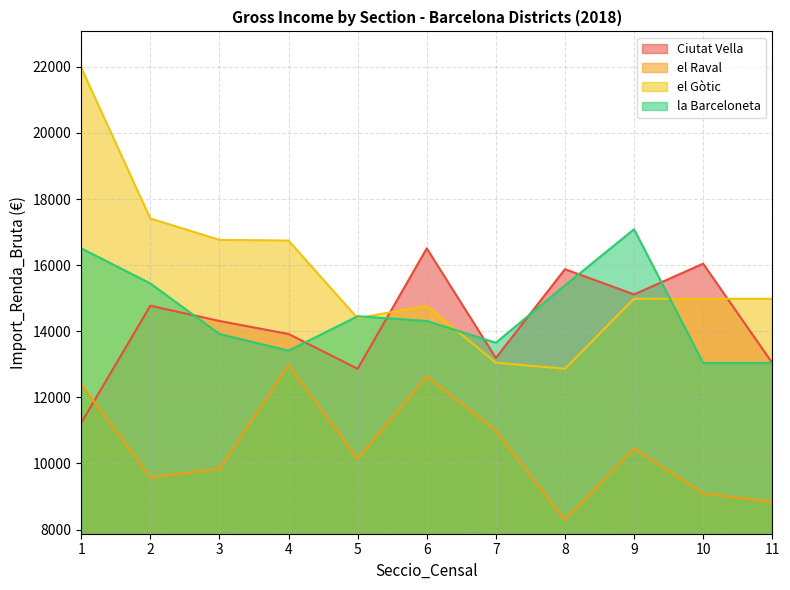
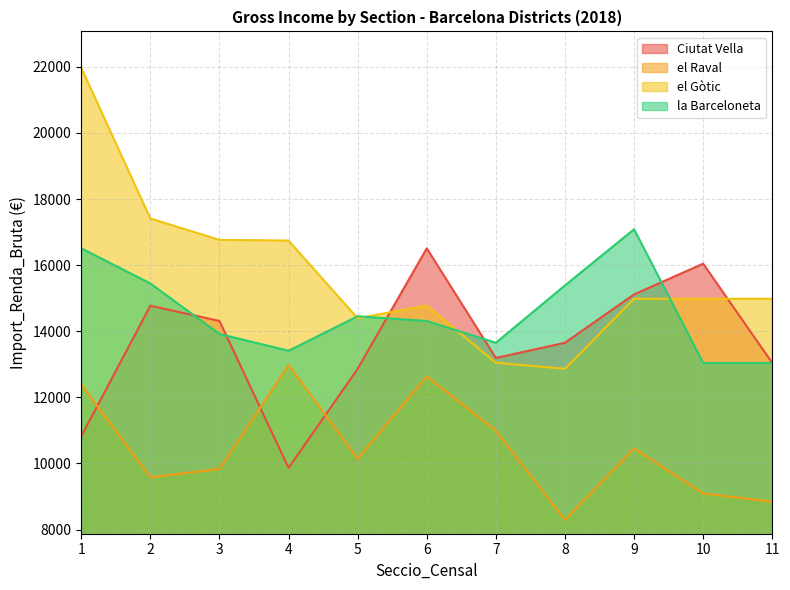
  {
    "Ciutat Vella": {
-     "1": 11200,
+     "1": 10800,
      "2": 14800,
      "3": 14300,
-     "4": 13900,
+     "4": 9900,
      "5": 12900,
      "6": 16500,
      "7": 13200,
-     "8": 15900,
+     "8": 13700,
      "9": 15100,
      "10": 16000
    },
    "la Barceloneta": {
      "1": 16500,
      "2": 15400,
      "3": 13900,
      "4": 13400,
      "6": 14300,
      "7": 13700,
      "8": 15400,
      "9": 17100,
      "10": 13000
    }
  }
